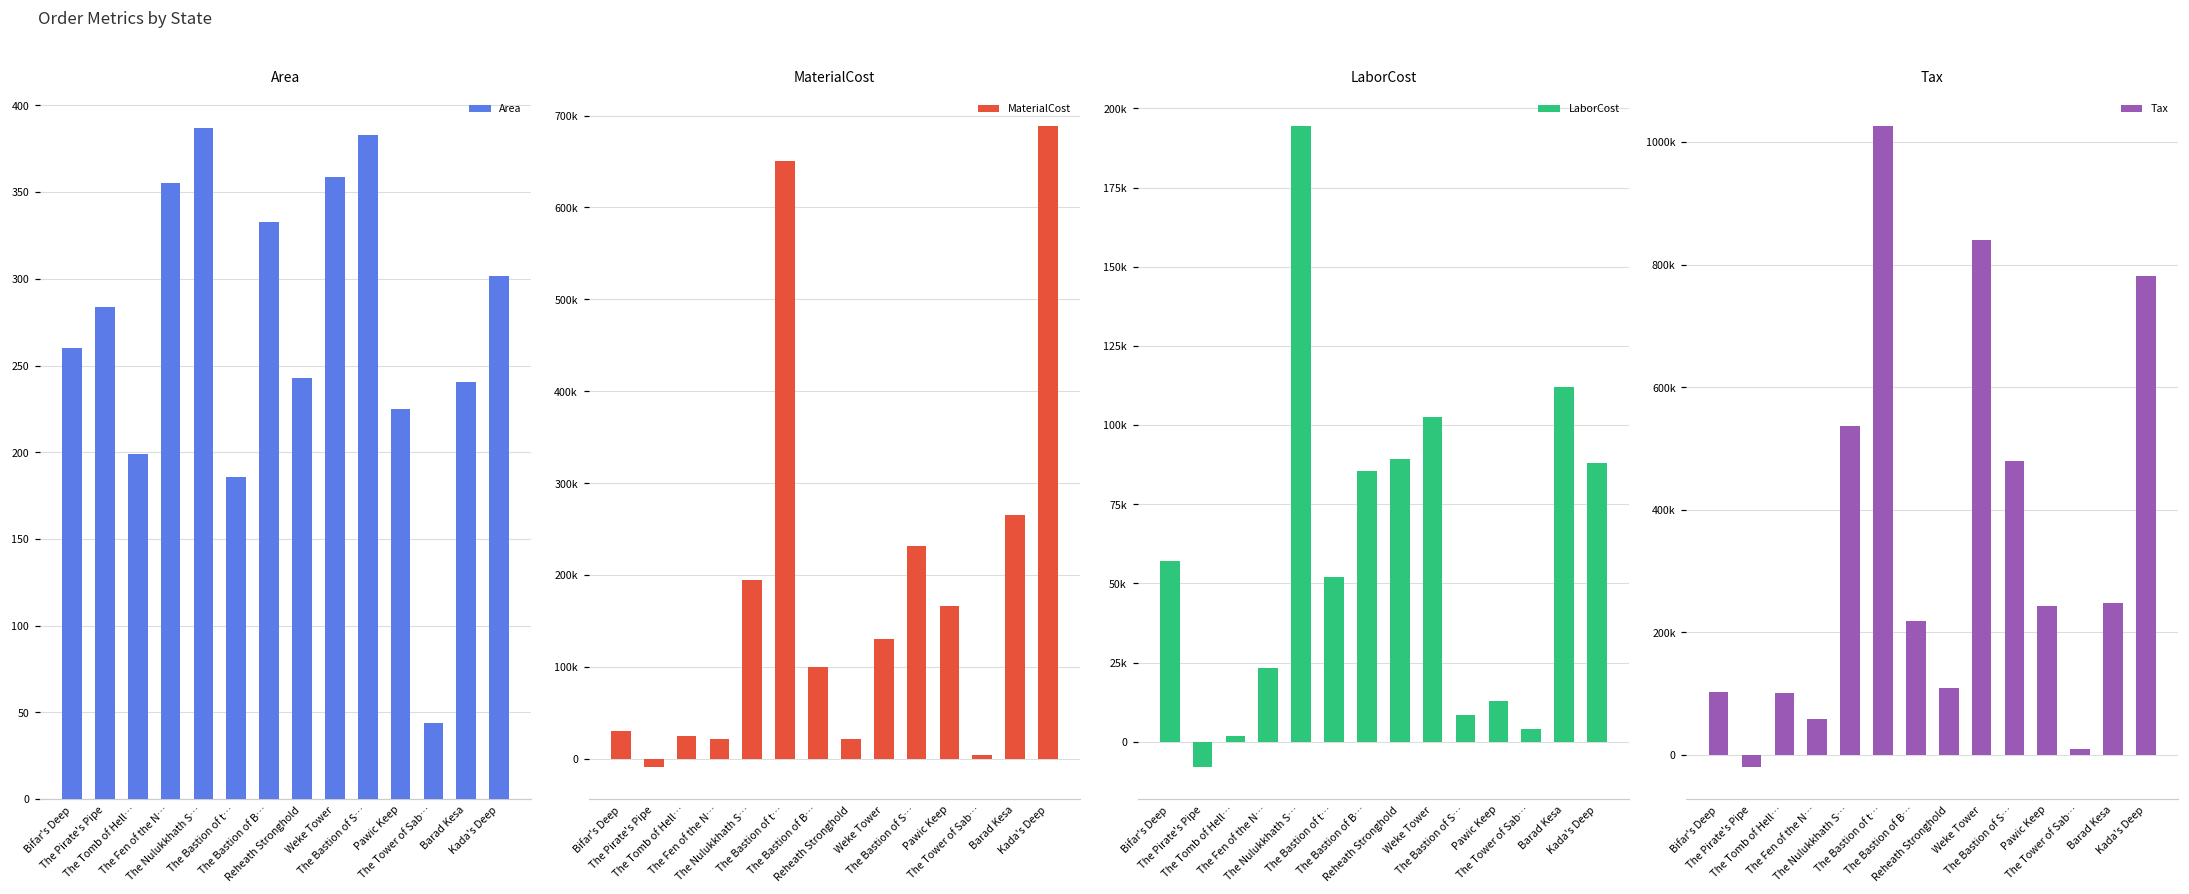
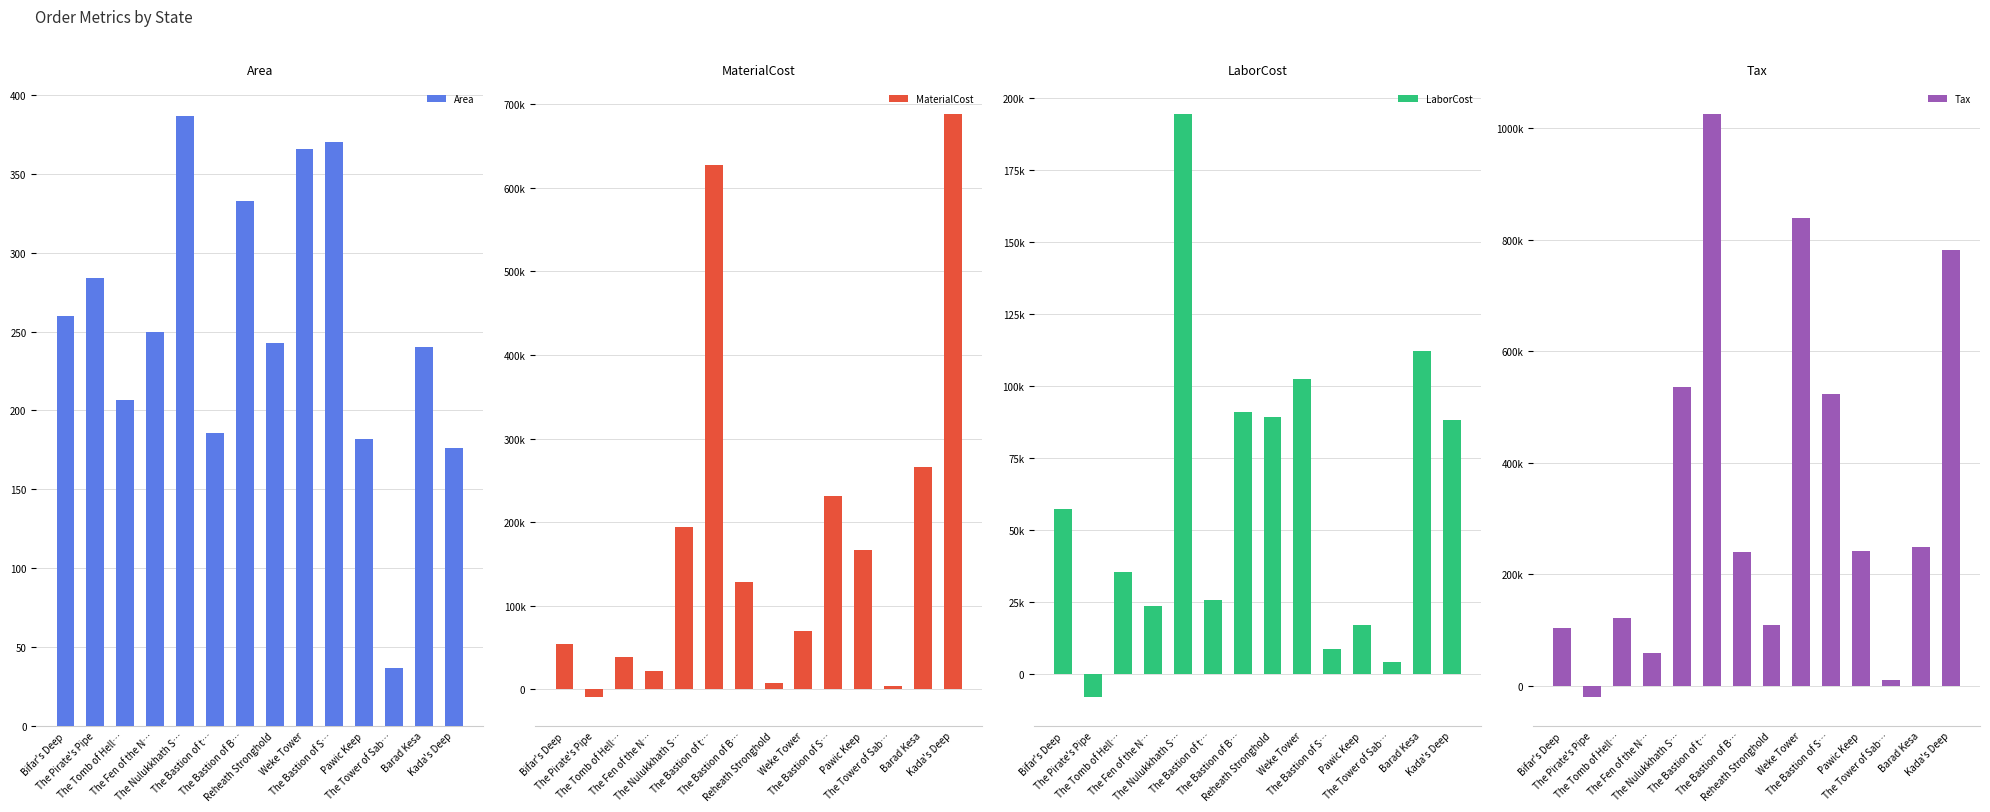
  {
    "Area": {
      "Bifar's Deep": 260,
      "The Pirate's Pipe": 284,
-     "The Tomb of Hell…": 199,
-     "The Fen of the N…": 355,
+     "The Tomb of Hell…": 207,
+     "The Fen of the N…": 250,
      "The Nulukkhath S…": 387,
      "The Bastion of t…": 186,
      "The Bastion of B…": 333,
      "Reheath Stronghold": 243,
-     "Weke Tower": 359,
-     "The Bastion of S…": 383,
-     "Pawic Keep": 225,
-     "The Tower of Sab…": 44,
+     "Weke Tower": 366,
+     "The Bastion of S…": 370,
+     "Pawic Keep": 182,
+     "The Tower of Sab…": 37,
      "Barad Kesa": 241,
-     "Kada's Deep": 302
+     "Kada's Deep": 176
    },
    "MaterialCost": {
-     "Bifar's Deep": 30000,
+     "Bifar's Deep": 50000,
      "The Pirate's Pipe": -10000,
-     "The Tomb of Hell…": 30000,
+     "The Tomb of Hell…": 40000,
      "The Fen of the N…": 20000,
      "The Nulukkhath S…": 190000,
-     "The Bastion of t…": 650000,
-     "The Bastion of B…": 100000,
-     "Reheath Stronghold": 20000,
-     "Weke Tower": 130000,
+     "The Bastion of t…": 630000,
+     "The Bastion of B…": 130000,
+     "Reheath Stronghold": 10000,
+     "Weke Tower": 70000,
      "The Bastion of S…": 230000,
      "Pawic Keep": 170000,
      "The Tower of Sab…": 0,
      "Barad Kesa": 270000,
      "Kada's Deep": 690000
    },
    "LaborCost": {
      "Bifar's Deep": 57000,
      "The Pirate's Pipe": -8000,
-     "The Tomb of Hell…": 2000,
+     "The Tomb of Hell…": 35000,
      "The Fen of the N…": 23000,
      "The Nulukkhath S…": 194000,
-     "The Bastion of t…": 52000,
-     "The Bastion of B…": 86000,
+     "The Bastion of t…": 26000,
+     "The Bastion of B…": 91000,
      "Reheath Stronghold": 89000,
      "Weke Tower": 102000,
      "The Bastion of S…": 9000,
-     "Pawic Keep": 13000,
+     "Pawic Keep": 17000,
      "The Tower of Sab…": 4000,
      "Barad Kesa": 112000,
      "Kada's Deep": 88000
    },
    "Tax": {
      "Bifar's Deep": 100000,
      "The Pirate's Pipe": -20000,
-     "The Tomb of Hell…": 100000,
+     "The Tomb of Hell…": 120000,
      "The Fen of the N…": 60000,
      "The Nulukkhath S…": 540000,
      "The Bastion of t…": 1030000,
-     "The Bastion of B…": 220000,
+     "The Bastion of B…": 240000,
      "Reheath Stronghold": 110000,
      "Weke Tower": 840000,
-     "The Bastion of S…": 480000,
+     "The Bastion of S…": 520000,
      "Pawic Keep": 240000,
      "The Tower of Sab…": 10000,
      "Barad Kesa": 250000,
      "Kada's Deep": 780000
    }
  }
